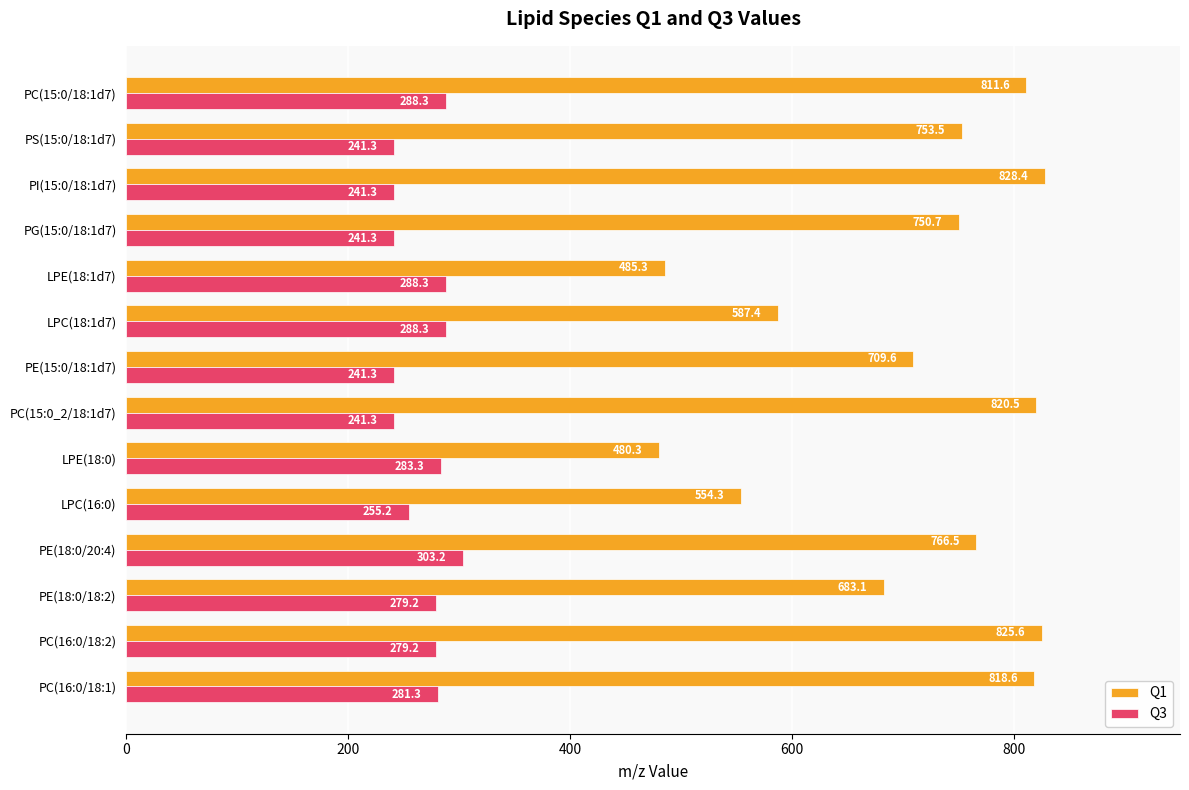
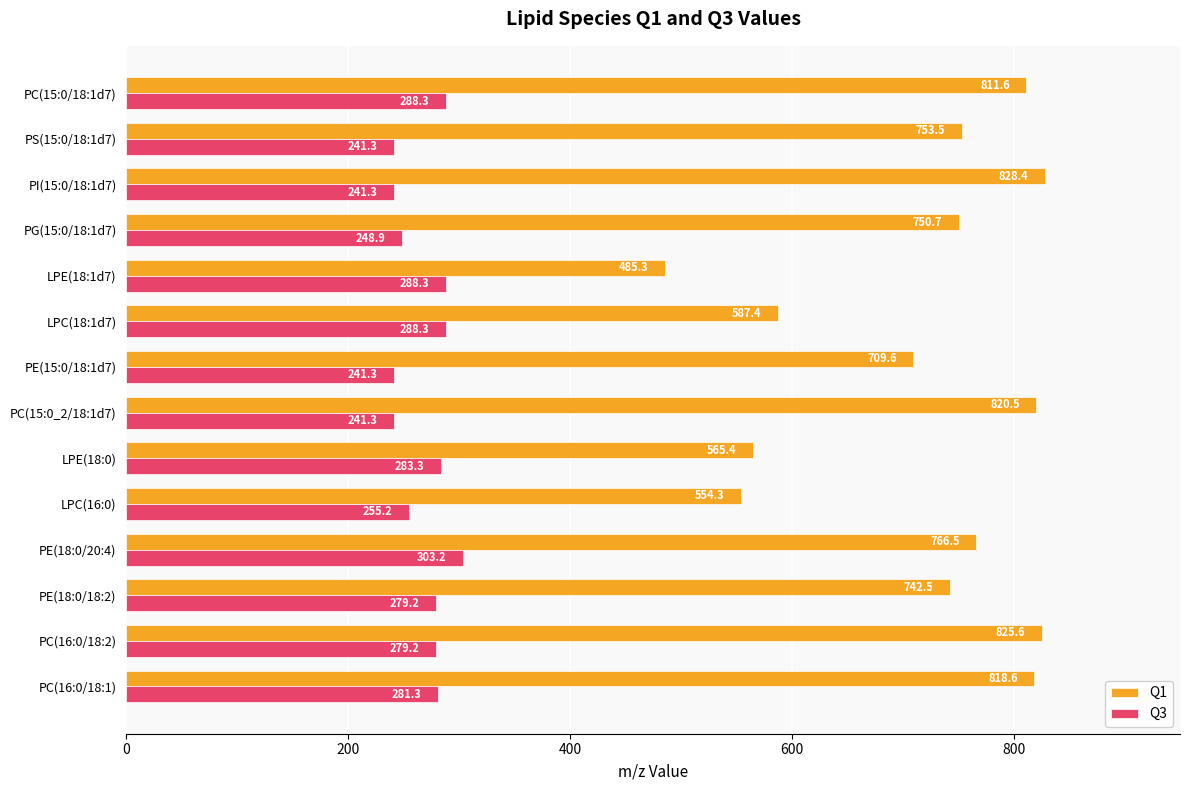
  {
    "Q1": {
      "PC(15:0/18:1d7)": 811.6,
      "PS(15:0/18:1d7)": 753.5,
      "PI(15:0/18:1d7)": 828.4,
      "PG(15:0/18:1d7)": 750.7,
      "LPE(18:1d7)": 485.3,
      "LPC(18:1d7)": 587.4,
      "PE(15:0/18:1d7)": 709.6,
      "PC(15:0_2/18:1d7)": 820.5,
-     "LPE(18:0)": 480.3,
+     "LPE(18:0)": 565.4,
      "LPC(16:0)": 554.3,
      "PE(18:0/20:4)": 766.5,
-     "PE(18:0/18:2)": 683.1,
+     "PE(18:0/18:2)": 742.5,
      "PC(16:0/18:2)": 825.6,
      "PC(16:0/18:1)": 818.6
    },
    "Q3": {
      "PC(15:0/18:1d7)": 288.3,
      "PS(15:0/18:1d7)": 241.3,
      "PI(15:0/18:1d7)": 241.3,
-     "PG(15:0/18:1d7)": 241.3,
+     "PG(15:0/18:1d7)": 248.9,
      "LPE(18:1d7)": 288.3,
      "LPC(18:1d7)": 288.3,
      "PE(15:0/18:1d7)": 241.3,
      "PC(15:0_2/18:1d7)": 241.3,
      "LPE(18:0)": 283.3,
      "LPC(16:0)": 255.2,
      "PE(18:0/20:4)": 303.2,
      "PE(18:0/18:2)": 279.2,
      "PC(16:0/18:2)": 279.2,
      "PC(16:0/18:1)": 281.3
    }
  }
